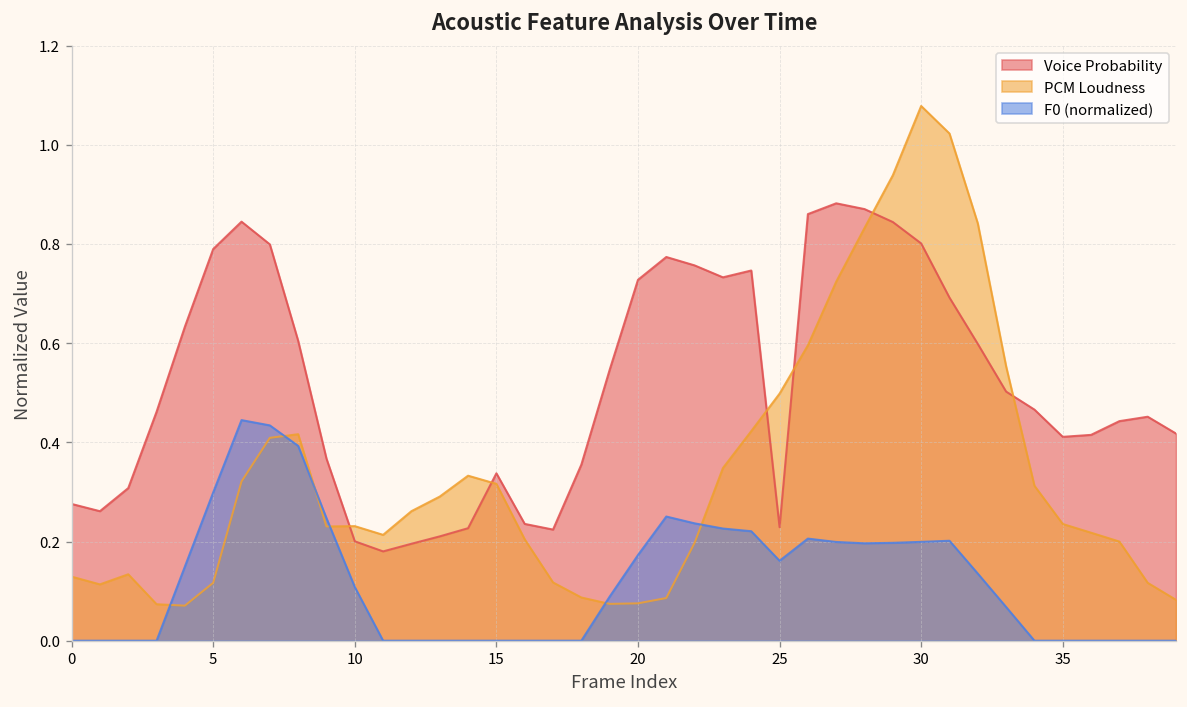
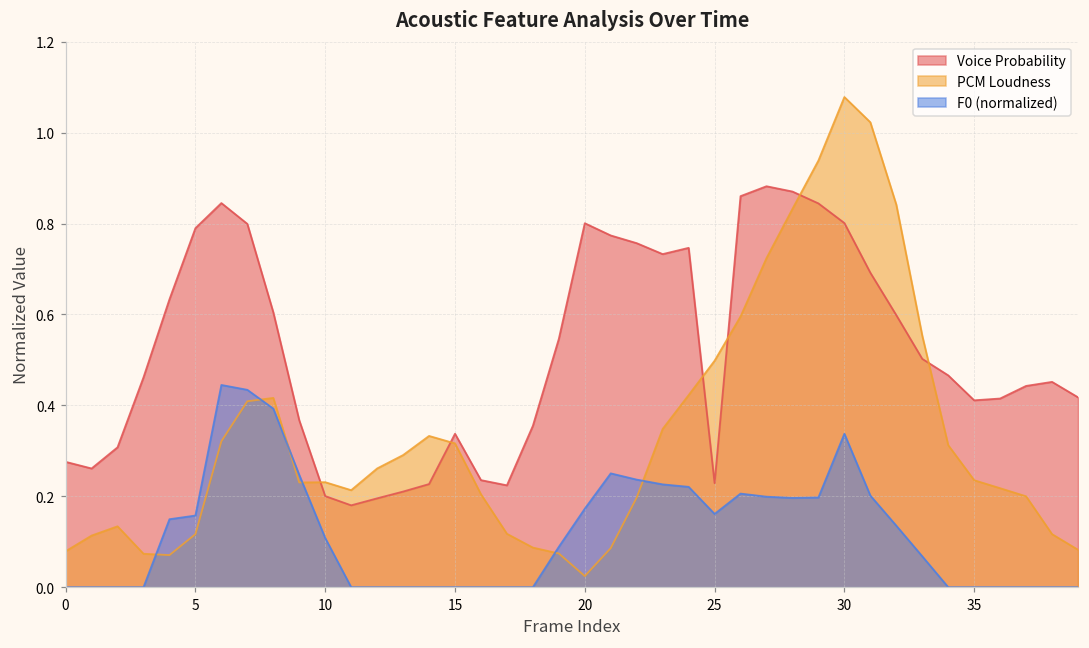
  {
    "Voice Probability": {
      "0": 0.28,
      "5": 0.79,
      "10": 0.20,
      "15": 0.34,
-     "20": 0.73,
+     "20": 0.80,
      "25": 0.23,
      "30": 0.80,
      "35": 0.41
    },
    "PCM Loudness": {
-     "0": 0.13,
+     "0": 0.08,
      "5": 0.12,
      "10": 0.23,
      "15": 0.32,
-     "20": 0.08,
+     "20": 0.02,
      "25": 0.50,
      "30": 1.08,
      "35": 0.24
    },
    "F0 (normalized)": {
      "0": 0.00,
-     "5": 0.30,
+     "5": 0.16,
      "10": 0.11,
      "15": 0.00,
      "20": 0.17,
      "25": 0.16,
-     "30": 0.20,
+     "30": 0.34,
      "35": 0.00
    }
  }
